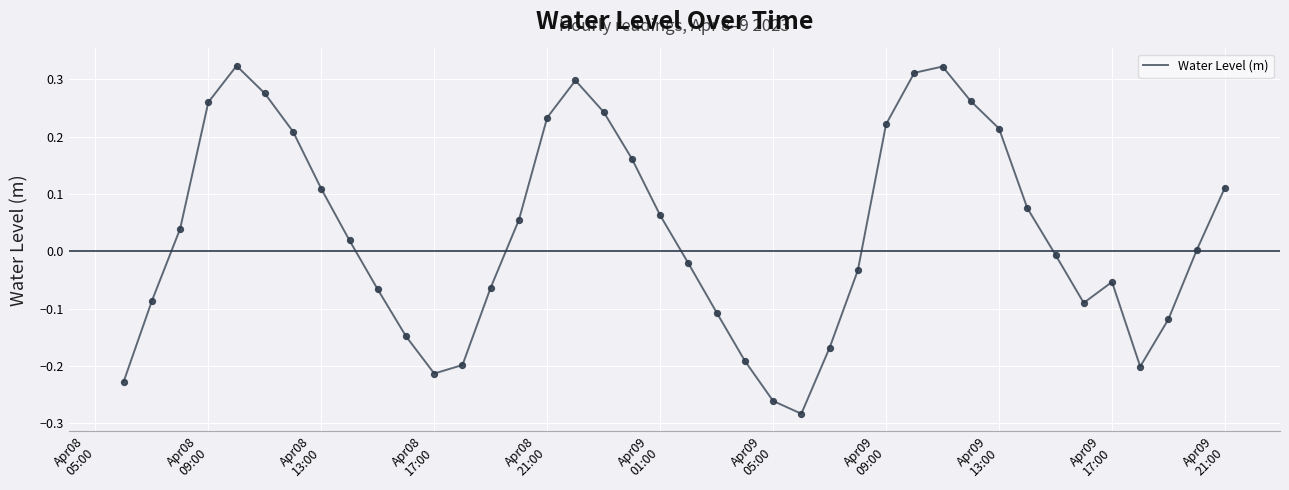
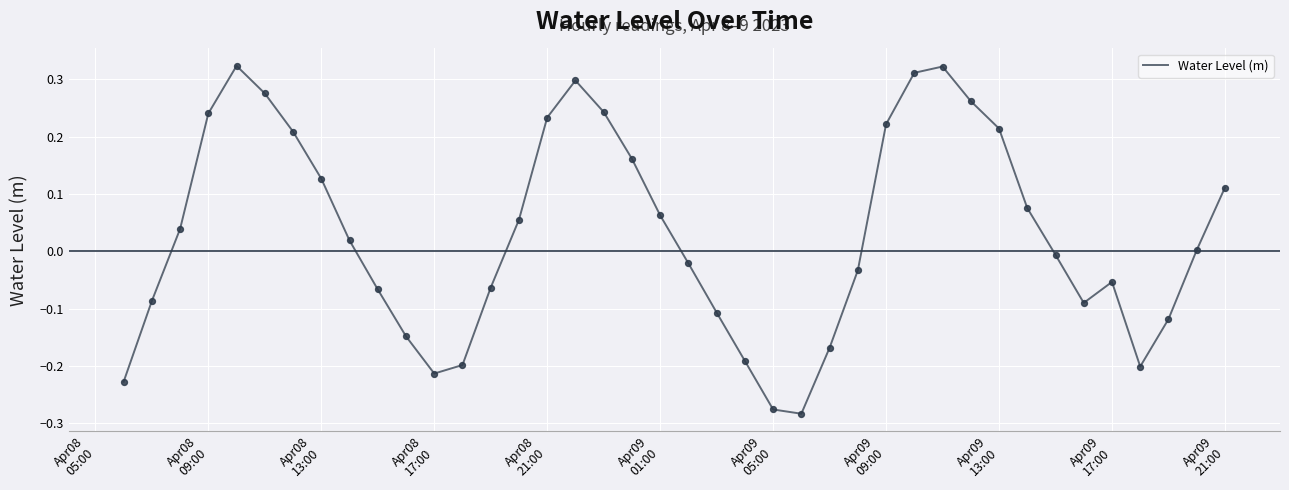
  {
-   "Apr08 09:00": 0.26,
-   "Apr08 13:00": 0.11,
+   "Apr08 09:00": 0.24,
+   "Apr08 13:00": 0.13,
    "Apr08 17:00": -0.21,
    "Apr08 21:00": 0.23,
    "Apr09 01:00": 0.06,
-   "Apr09 05:00": -0.26,
+   "Apr09 05:00": -0.28,
    "Apr09 09:00": 0.22,
    "Apr09 13:00": 0.21,
    "Apr09 17:00": -0.05,
    "Apr09 21:00": 0.11
  }
